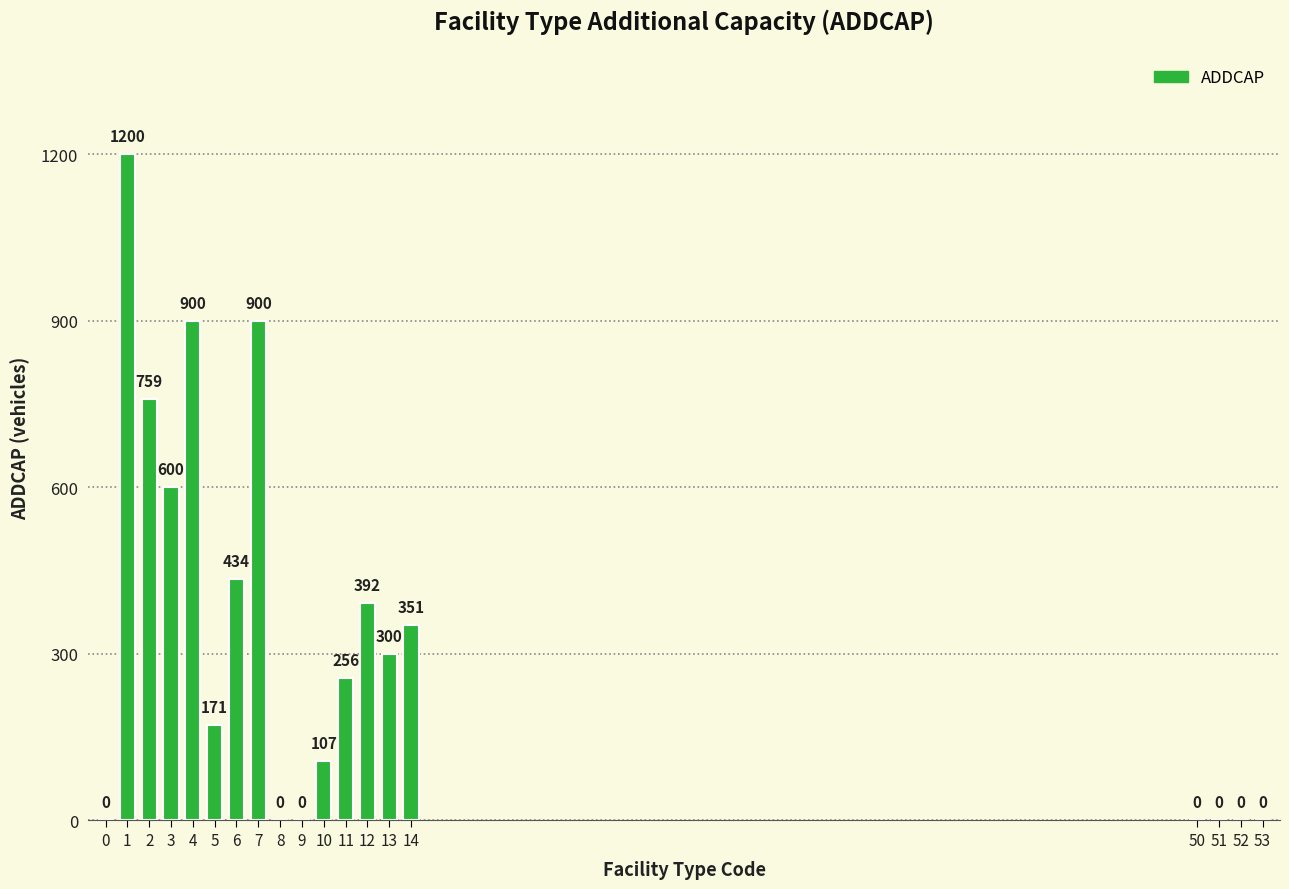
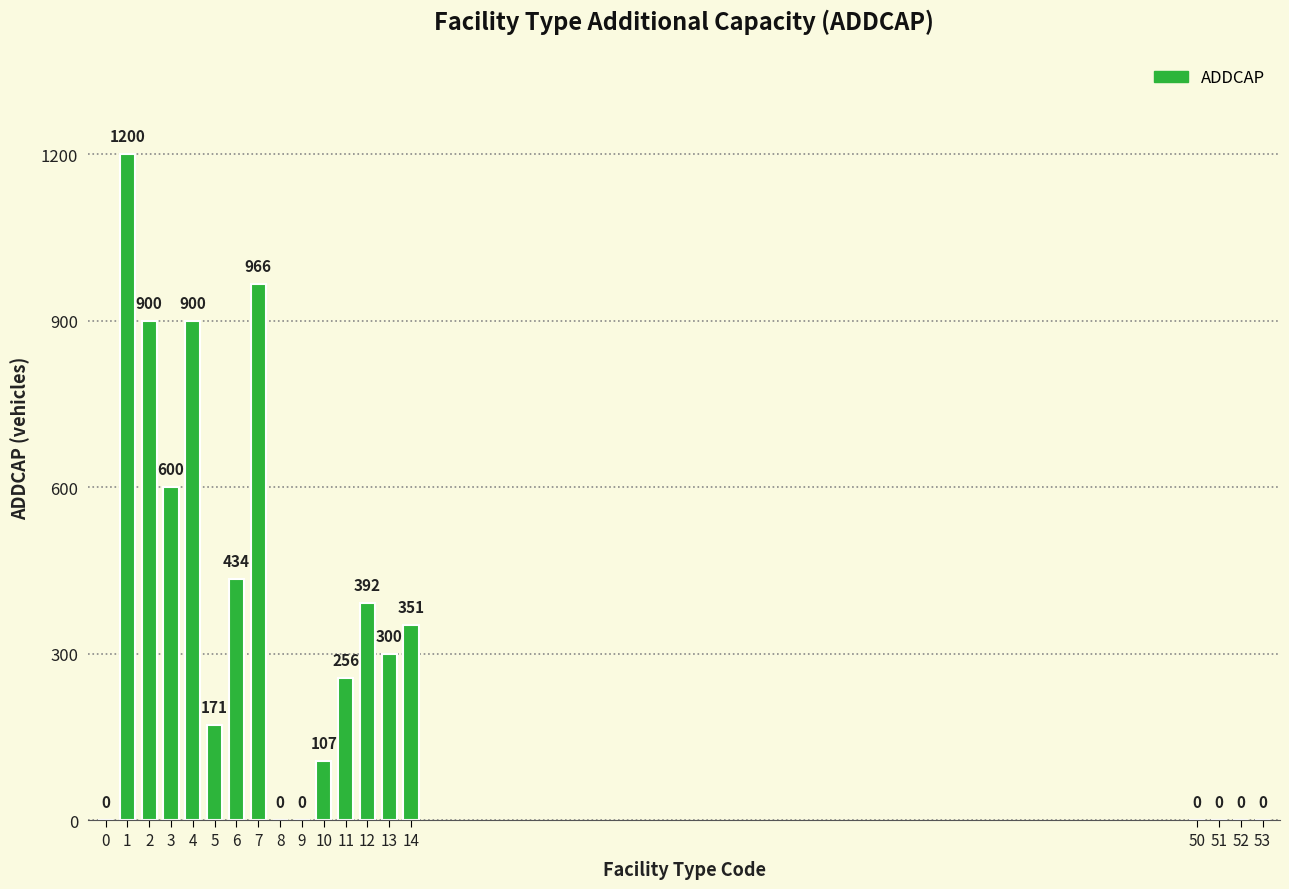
  {
    "0": 0,
    "1": 1200,
-   "2": 759,
+   "2": 900,
    "3": 600,
    "4": 900,
    "5": 171,
    "6": 434,
-   "7": 900,
+   "7": 966,
    "8": 0,
    "9": 0,
    "10": 107,
    "11": 256,
    "12": 392,
    "13": 300,
    "14": 351,
    "50": 0,
    "51": 0,
    "52": 0,
    "53": 0
  }
